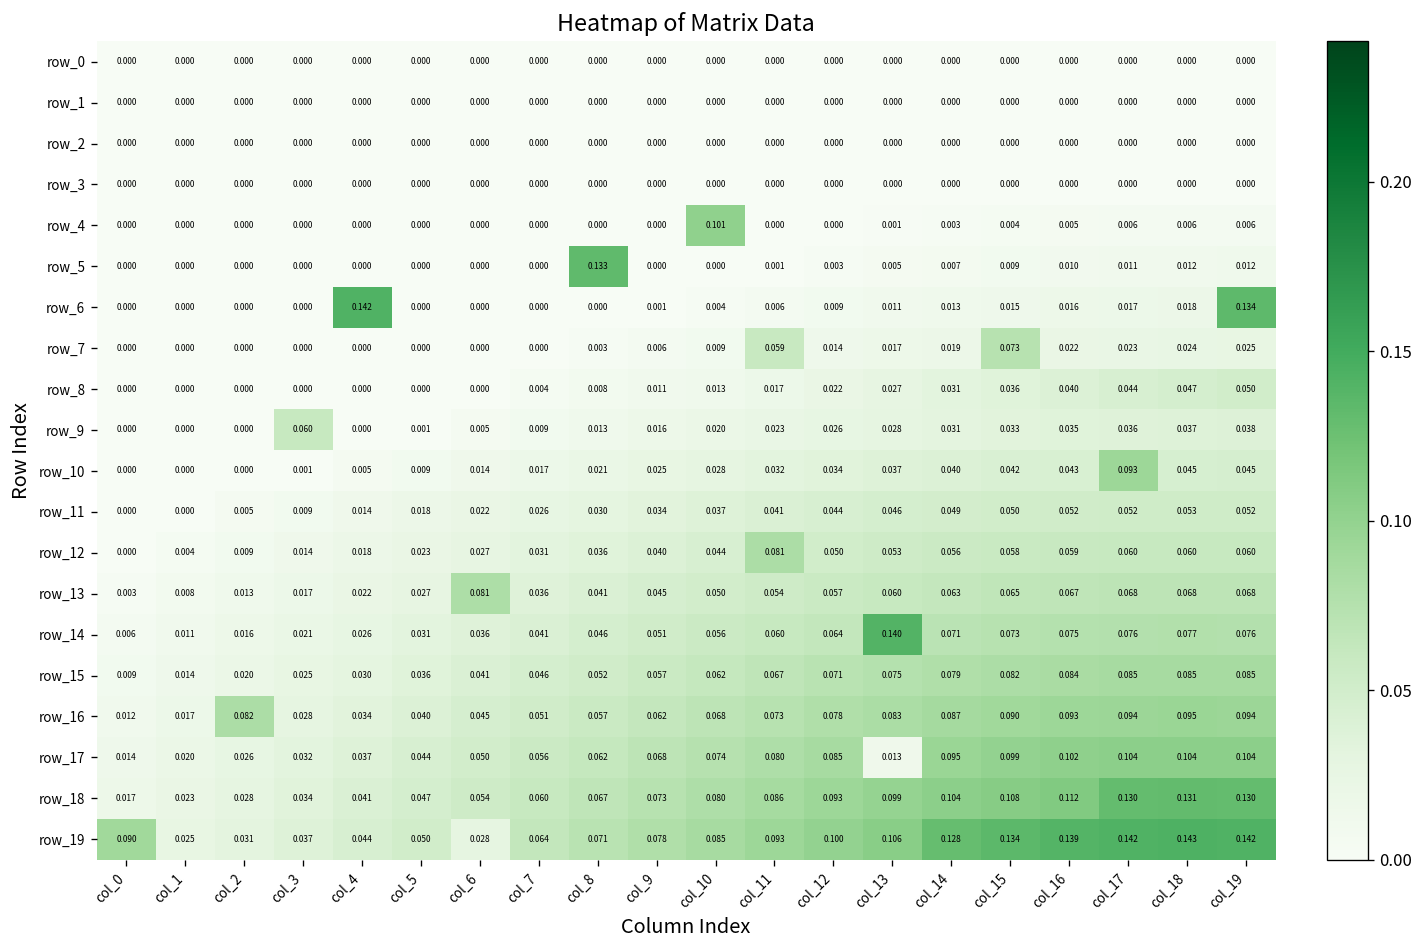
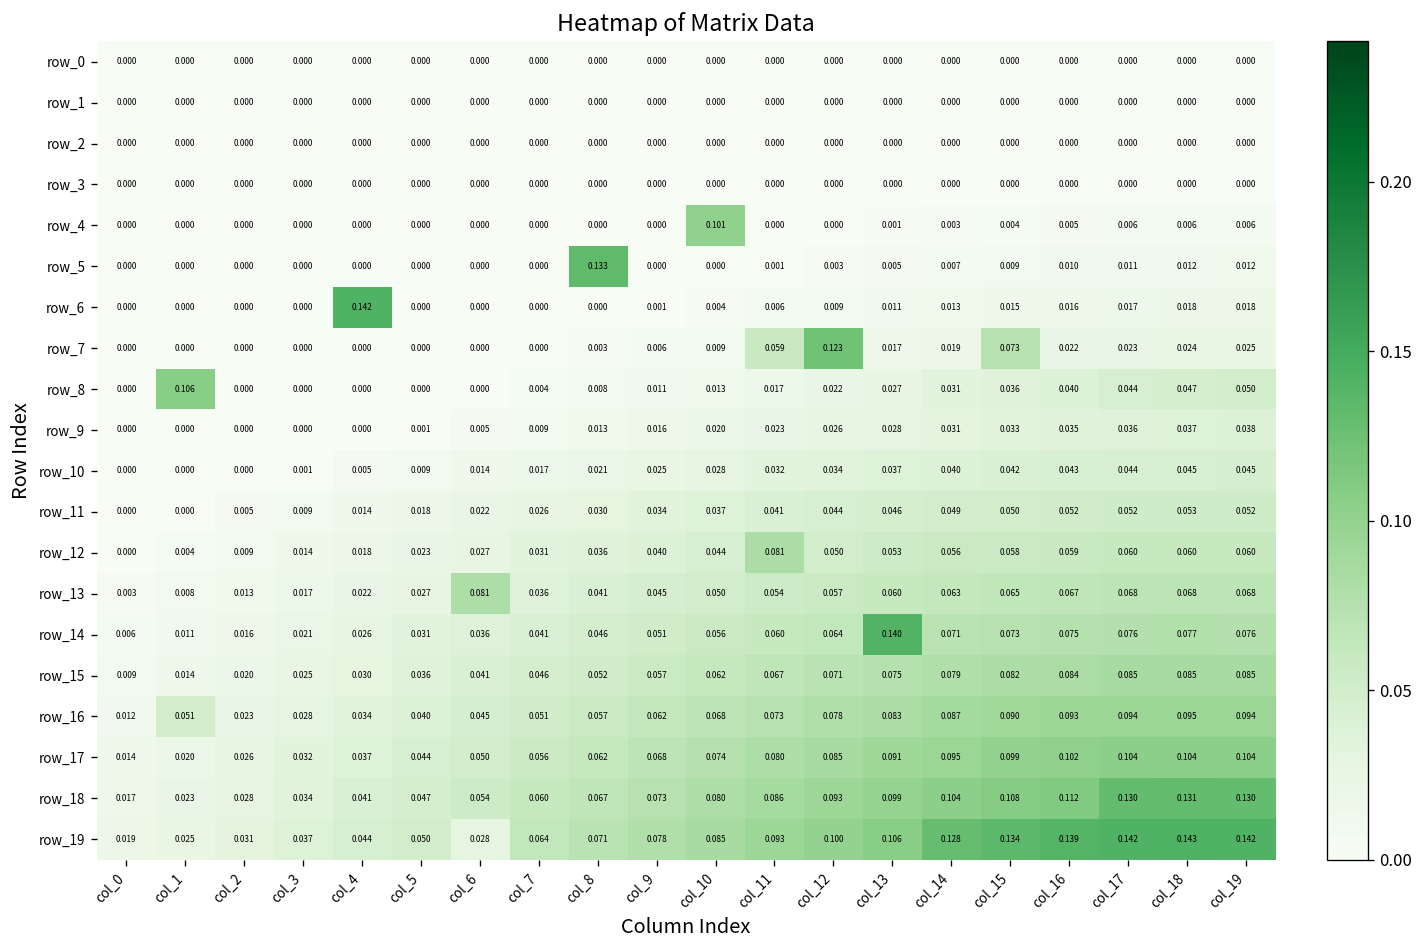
  {
    "row_6": {
      "col_0": 0.000,
      "col_1": 0.000,
      "col_2": 0.000,
      "col_3": 0.000,
      "col_4": 0.142,
      "col_5": 0.000,
      "col_6": 0.000,
      "col_7": 0.000,
      "col_8": 0.000,
      "col_9": 0.001,
      "col_10": 0.004,
      "col_11": 0.006,
      "col_12": 0.009,
      "col_13": 0.011,
      "col_14": 0.013,
      "col_15": 0.015,
      "col_16": 0.016,
      "col_17": 0.017,
      "col_18": 0.018,
-     "col_19": 0.134
+     "col_19": 0.018
    },
    "row_7": {
      "col_0": 0.000,
      "col_1": 0.000,
      "col_2": 0.000,
      "col_3": 0.000,
      "col_4": 0.000,
      "col_5": 0.000,
      "col_6": 0.000,
      "col_7": 0.000,
      "col_8": 0.003,
      "col_9": 0.006,
      "col_10": 0.009,
      "col_11": 0.059,
-     "col_12": 0.014,
+     "col_12": 0.123,
      "col_13": 0.017,
      "col_14": 0.019,
      "col_15": 0.073,
      "col_16": 0.022,
      "col_17": 0.023,
      "col_18": 0.024,
      "col_19": 0.025
    },
    "row_8": {
      "col_0": 0.000,
-     "col_1": 0.000,
+     "col_1": 0.106,
      "col_2": 0.000,
      "col_3": 0.000,
      "col_4": 0.000,
      "col_5": 0.000,
      "col_6": 0.000,
      "col_7": 0.004,
      "col_8": 0.008,
      "col_9": 0.011,
      "col_10": 0.013,
      "col_11": 0.017,
      "col_12": 0.022,
      "col_13": 0.027,
      "col_14": 0.031,
      "col_15": 0.036,
      "col_16": 0.040,
      "col_17": 0.044,
      "col_18": 0.047,
      "col_19": 0.050
    },
    "row_9": {
      "col_0": 0.000,
      "col_1": 0.000,
      "col_2": 0.000,
-     "col_3": 0.060,
+     "col_3": 0.000,
      "col_4": 0.000,
      "col_5": 0.001,
      "col_6": 0.005,
      "col_7": 0.009,
      "col_8": 0.013,
      "col_9": 0.016,
      "col_10": 0.020,
      "col_11": 0.023,
      "col_12": 0.026,
      "col_13": 0.028,
      "col_14": 0.031,
      "col_15": 0.033,
      "col_16": 0.035,
      "col_17": 0.036,
      "col_18": 0.037,
      "col_19": 0.038
    },
    "row_10": {
      "col_0": 0.000,
      "col_1": 0.000,
      "col_2": 0.000,
      "col_3": 0.001,
      "col_4": 0.005,
      "col_5": 0.009,
      "col_6": 0.014,
      "col_7": 0.017,
      "col_8": 0.021,
      "col_9": 0.025,
      "col_10": 0.028,
      "col_11": 0.032,
      "col_12": 0.034,
      "col_13": 0.037,
      "col_14": 0.040,
      "col_15": 0.042,
      "col_16": 0.043,
-     "col_17": 0.093,
+     "col_17": 0.044,
      "col_18": 0.045,
      "col_19": 0.045
    },
    "row_16": {
      "col_0": 0.012,
-     "col_1": 0.017,
-     "col_2": 0.082,
+     "col_1": 0.051,
+     "col_2": 0.023,
      "col_3": 0.028,
      "col_4": 0.034,
      "col_5": 0.040,
      "col_6": 0.045,
      "col_7": 0.051,
      "col_8": 0.057,
      "col_9": 0.062,
      "col_10": 0.068,
      "col_11": 0.073,
      "col_12": 0.078,
      "col_13": 0.083,
      "col_14": 0.087,
      "col_15": 0.090,
      "col_16": 0.093,
      "col_17": 0.094,
      "col_18": 0.095,
      "col_19": 0.094
    },
    "row_17": {
      "col_0": 0.014,
      "col_1": 0.020,
      "col_2": 0.026,
      "col_3": 0.032,
      "col_4": 0.037,
      "col_5": 0.044,
      "col_6": 0.050,
      "col_7": 0.056,
      "col_8": 0.062,
      "col_9": 0.068,
      "col_10": 0.074,
      "col_11": 0.080,
      "col_12": 0.085,
-     "col_13": 0.013,
+     "col_13": 0.091,
      "col_14": 0.095,
      "col_15": 0.099,
      "col_16": 0.102,
      "col_17": 0.104,
      "col_18": 0.104,
      "col_19": 0.104
    },
    "row_19": {
-     "col_0": 0.090,
+     "col_0": 0.019,
      "col_1": 0.025,
      "col_2": 0.031,
      "col_3": 0.037,
      "col_4": 0.044,
      "col_5": 0.050,
      "col_6": 0.028,
      "col_7": 0.064,
      "col_8": 0.071,
      "col_9": 0.078,
      "col_10": 0.085,
      "col_11": 0.093,
      "col_12": 0.100,
      "col_13": 0.106,
      "col_14": 0.128,
      "col_15": 0.134,
      "col_16": 0.139,
      "col_17": 0.142,
      "col_18": 0.143,
      "col_19": 0.142
    }
  }
